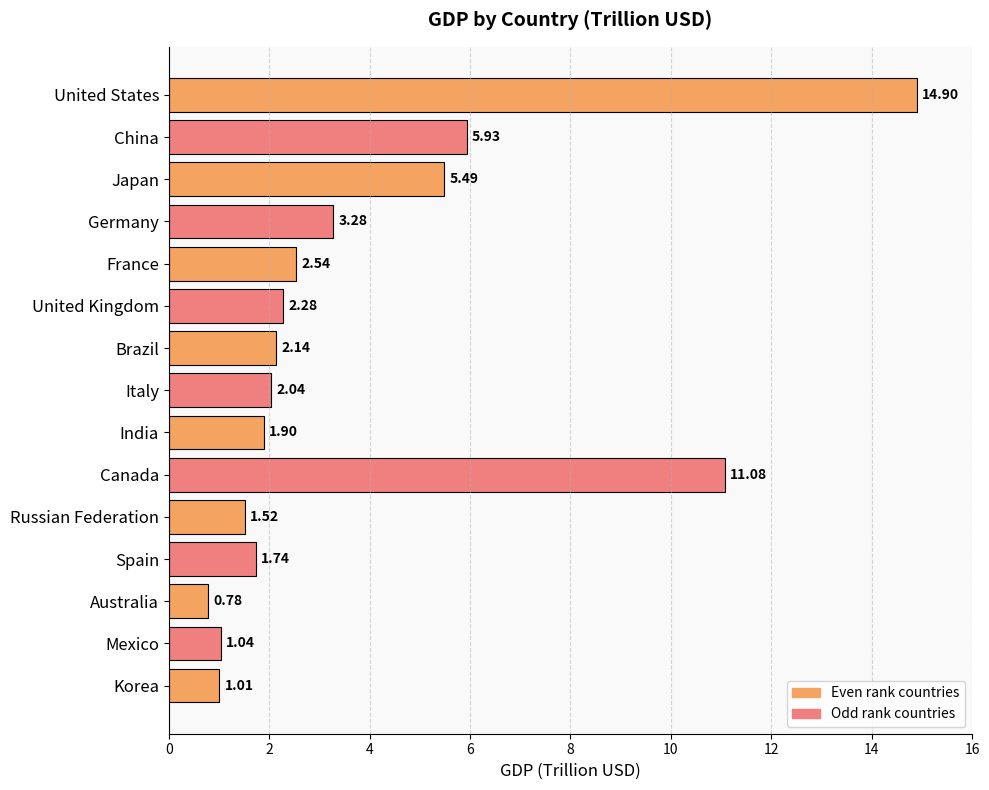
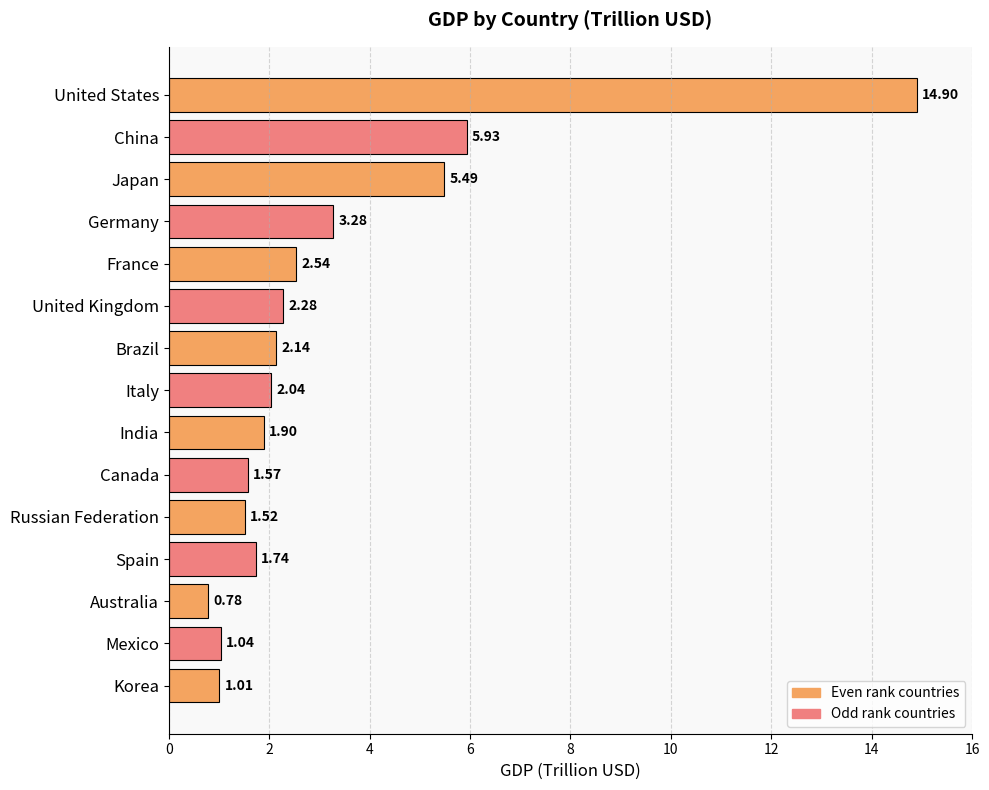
  {
    "United States": 14.90,
    "China": 5.93,
    "Japan": 5.49,
    "Germany": 3.28,
    "France": 2.54,
    "United Kingdom": 2.28,
    "Brazil": 2.14,
    "Italy": 2.04,
    "India": 1.90,
-   "Canada": 11.08,
+   "Canada": 1.57,
    "Russian Federation": 1.52,
    "Spain": 1.74,
    "Australia": 0.78,
    "Mexico": 1.04,
    "Korea": 1.01
  }
